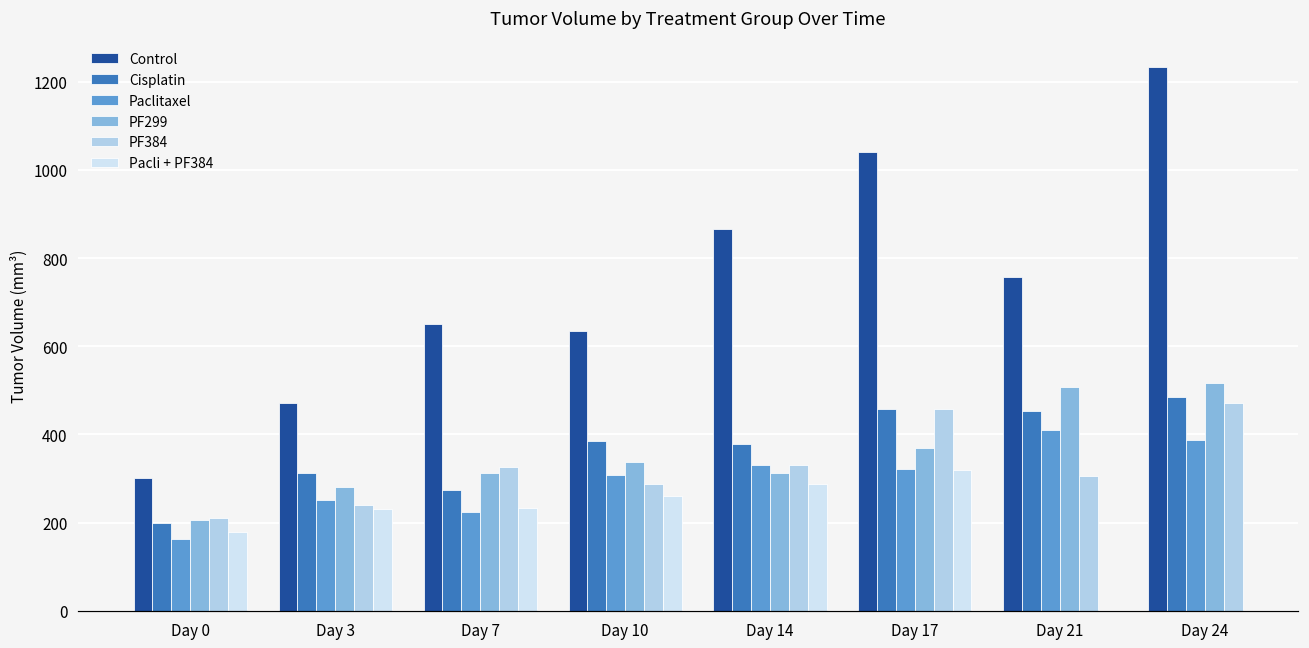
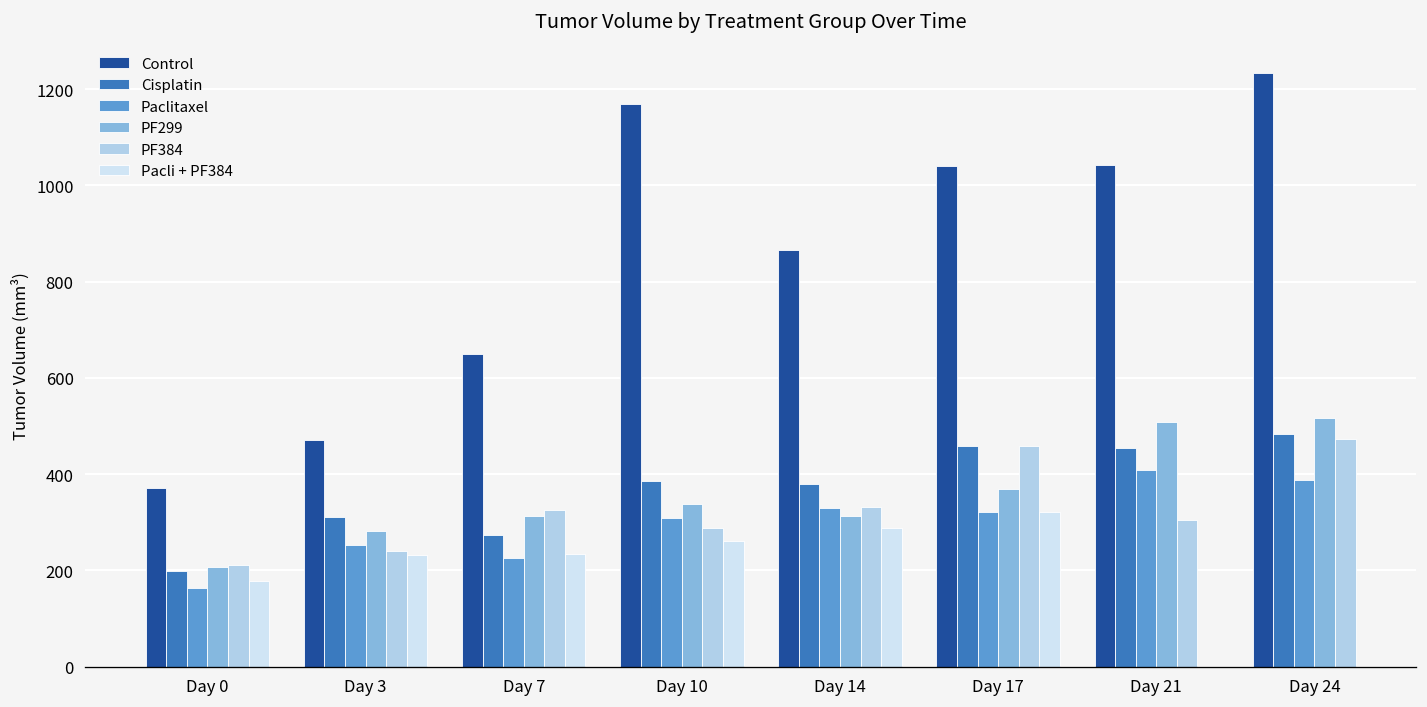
  {
    "Control": {
-     "Day 0": 300,
+     "Day 0": 370,
      "Day 3": 470,
      "Day 7": 650,
-     "Day 10": 630,
+     "Day 10": 1170,
      "Day 14": 860,
      "Day 17": 1040,
-     "Day 21": 760,
+     "Day 21": 1040,
      "Day 24": 1230
    }
  }
